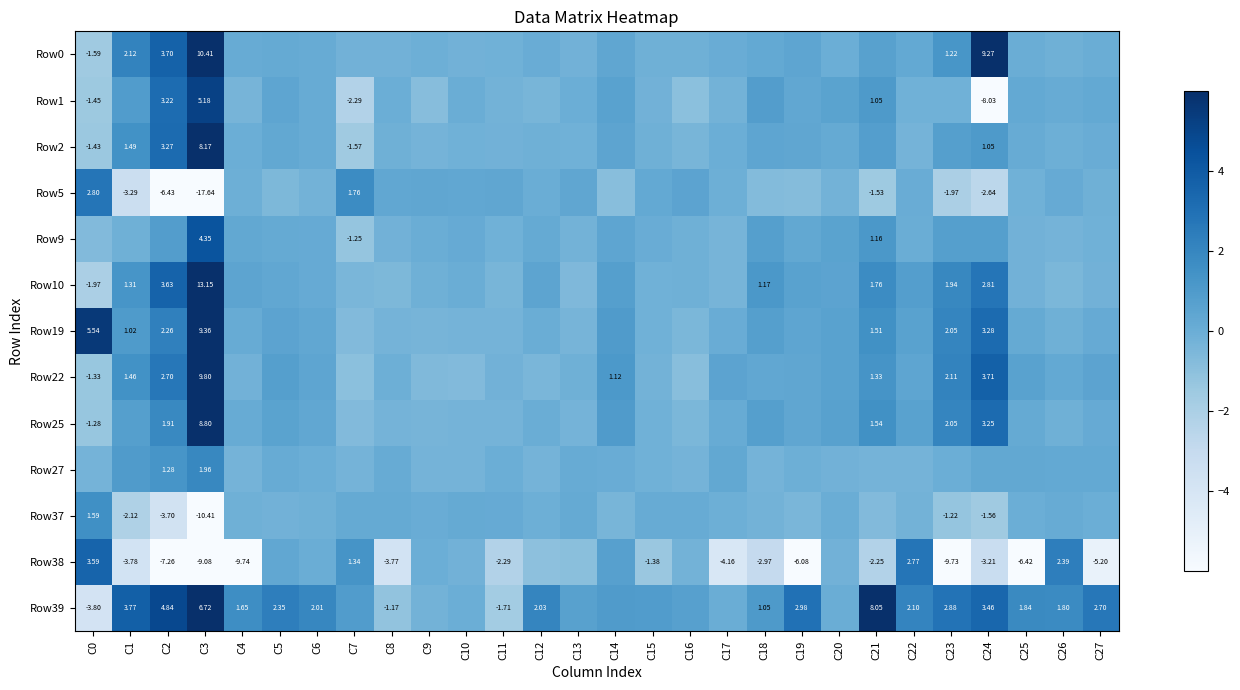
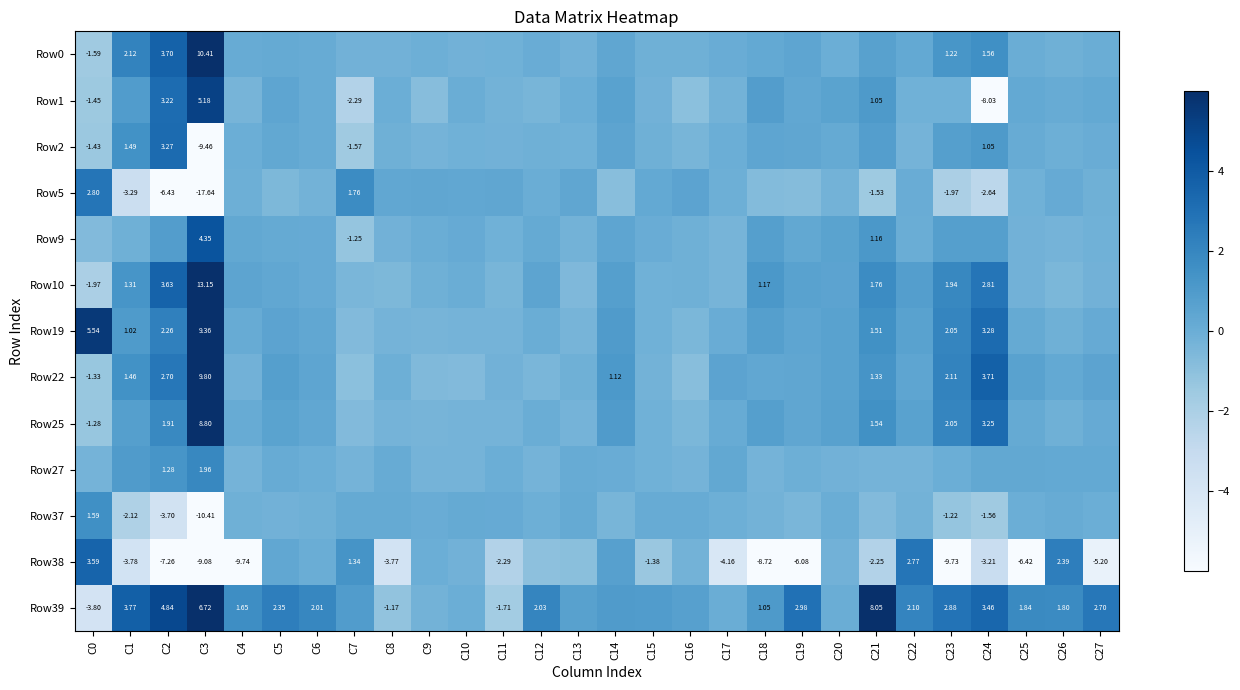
  {
    "Row0": {
      "C0": -1.59,
      "C1": 2.12,
      "C2": 3.70,
      "C3": 10.41,
      "C23": 1.22,
-     "C24": 9.27
+     "C24": 1.56
    },
    "Row1": {
      "C0": -1.45,
      "C2": 3.22,
      "C3": 5.18,
      "C7": -2.29,
      "C21": 1.05,
      "C24": -8.03
    },
    "Row2": {
      "C0": -1.43,
      "C1": 1.49,
      "C2": 3.27,
-     "C3": 8.17,
+     "C3": -9.46,
      "C7": -1.57,
      "C24": 1.05
    },
    "Row5": {
      "C0": 2.80,
      "C1": -3.29,
      "C2": -6.43,
      "C3": -17.64,
      "C7": 1.76,
      "C21": -1.53,
      "C23": -1.97,
      "C24": -2.64
    },
    "Row9": {
      "C3": 4.35,
      "C7": -1.25,
      "C21": 1.16
    },
    "Row10": {
      "C0": -1.97,
      "C1": 1.31,
      "C2": 3.63,
      "C3": 13.15,
      "C18": 1.17,
      "C21": 1.76,
      "C23": 1.94,
      "C24": 2.81
    },
    "Row19": {
      "C0": 5.54,
      "C1": 1.02,
      "C2": 2.26,
      "C3": 9.36,
      "C21": 1.51,
      "C23": 2.05,
      "C24": 3.28
    },
    "Row22": {
      "C0": -1.33,
      "C1": 1.46,
      "C2": 2.70,
      "C3": 9.80,
      "C14": 1.12,
      "C21": 1.33,
      "C23": 2.11,
      "C24": 3.71
    },
    "Row25": {
      "C0": -1.28,
      "C2": 1.91,
      "C3": 8.80,
      "C21": 1.54,
      "C23": 2.05,
      "C24": 3.25
    },
    "Row27": {
      "C2": 1.28,
      "C3": 1.96
    },
    "Row37": {
      "C0": 1.59,
      "C1": -2.12,
      "C2": -3.70,
      "C3": -10.41,
      "C23": -1.22,
      "C24": -1.56
    },
    "Row38": {
      "C0": 3.59,
      "C1": -3.78,
      "C2": -7.26,
      "C3": -9.08,
      "C4": -9.74,
      "C7": 1.34,
      "C8": -3.77,
      "C11": -2.29,
      "C15": -1.38,
      "C17": -4.16,
-     "C18": -2.97,
+     "C18": -8.72,
      "C19": -6.08,
      "C21": -2.25,
      "C22": 2.77,
      "C23": -9.73,
      "C24": -3.21,
      "C25": -6.42,
      "C26": 2.39,
      "C27": -5.20
    },
    "Row39": {
      "C0": -3.80,
      "C1": 3.77,
      "C2": 4.84,
      "C3": 6.72,
      "C4": 1.65,
      "C5": 2.35,
      "C6": 2.01,
      "C8": -1.17,
      "C11": -1.71,
      "C12": 2.03,
      "C18": 1.05,
      "C19": 2.98,
      "C21": 8.05,
      "C22": 2.10,
      "C23": 2.88,
      "C24": 3.46,
      "C25": 1.84,
      "C26": 1.80,
      "C27": 2.70
    }
  }
